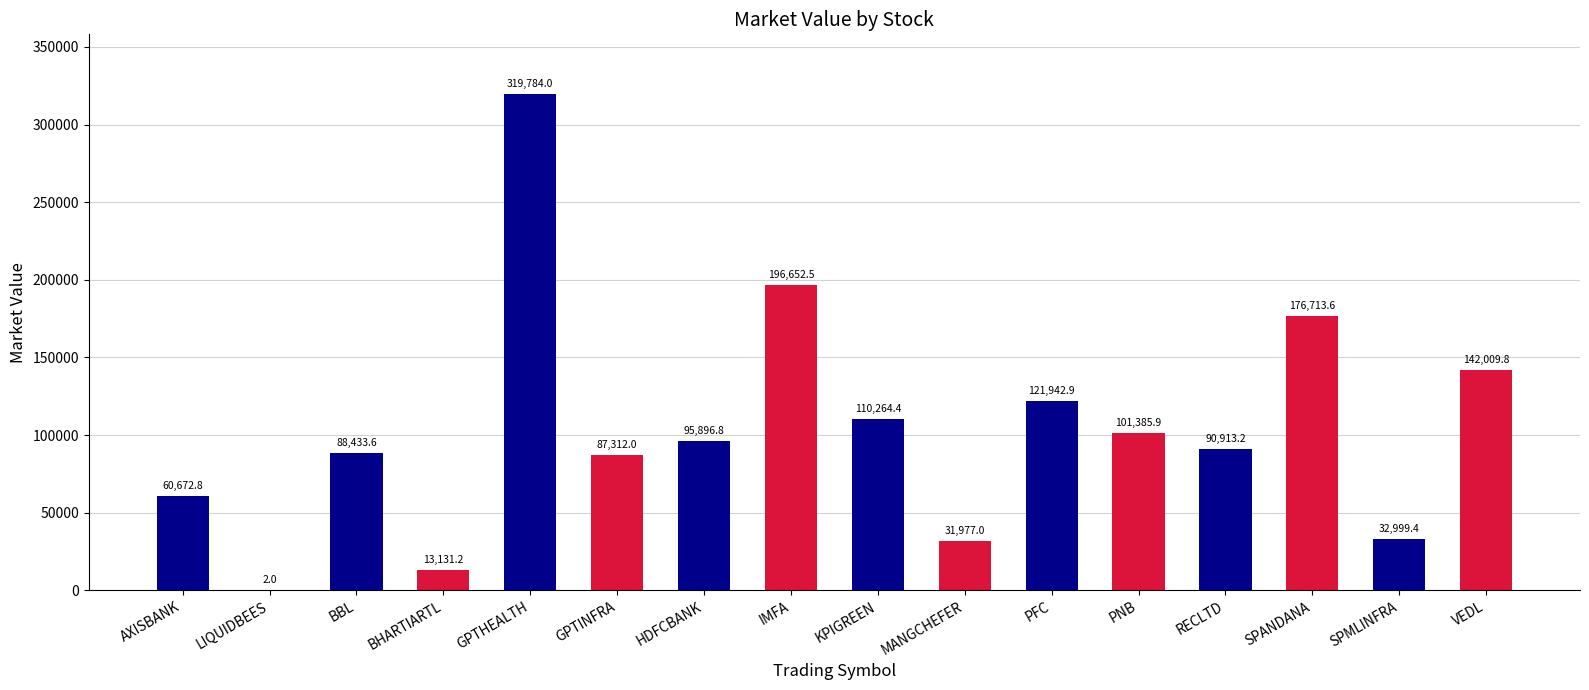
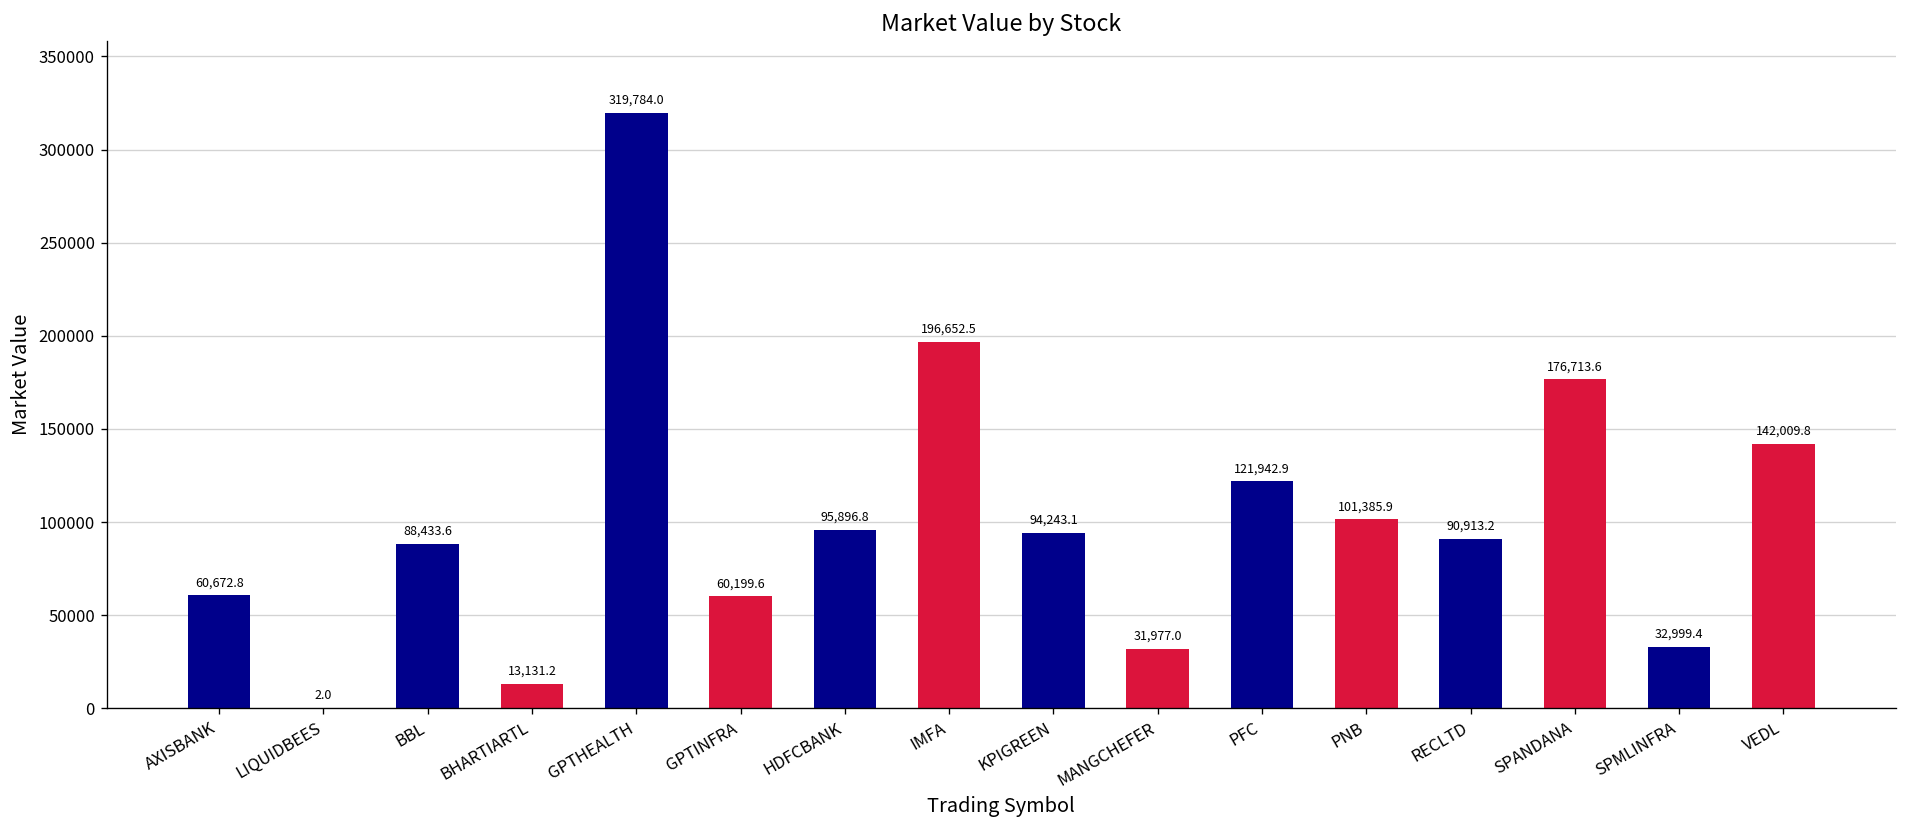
  {
    "AXISBANK": "60,672.8",
    "LIQUIDBEES": "2.0",
    "BBL": "88,433.6",
    "BHARTIARTL": "13,131.2",
    "GPTHEALTH": "319,784.0",
-   "GPTINFRA": "87,312.0",
+   "GPTINFRA": "60,199.6",
    "HDFCBANK": "95,896.8",
    "IMFA": "196,652.5",
-   "KPIGREEN": "110,264.4",
+   "KPIGREEN": "94,243.1",
    "MANGCHEFER": "31,977.0",
    "PFC": "121,942.9",
    "PNB": "101,385.9",
    "RECLTD": "90,913.2",
    "SPANDANA": "176,713.6",
    "SPMLINFRA": "32,999.4",
    "VEDL": "142,009.8"
  }
